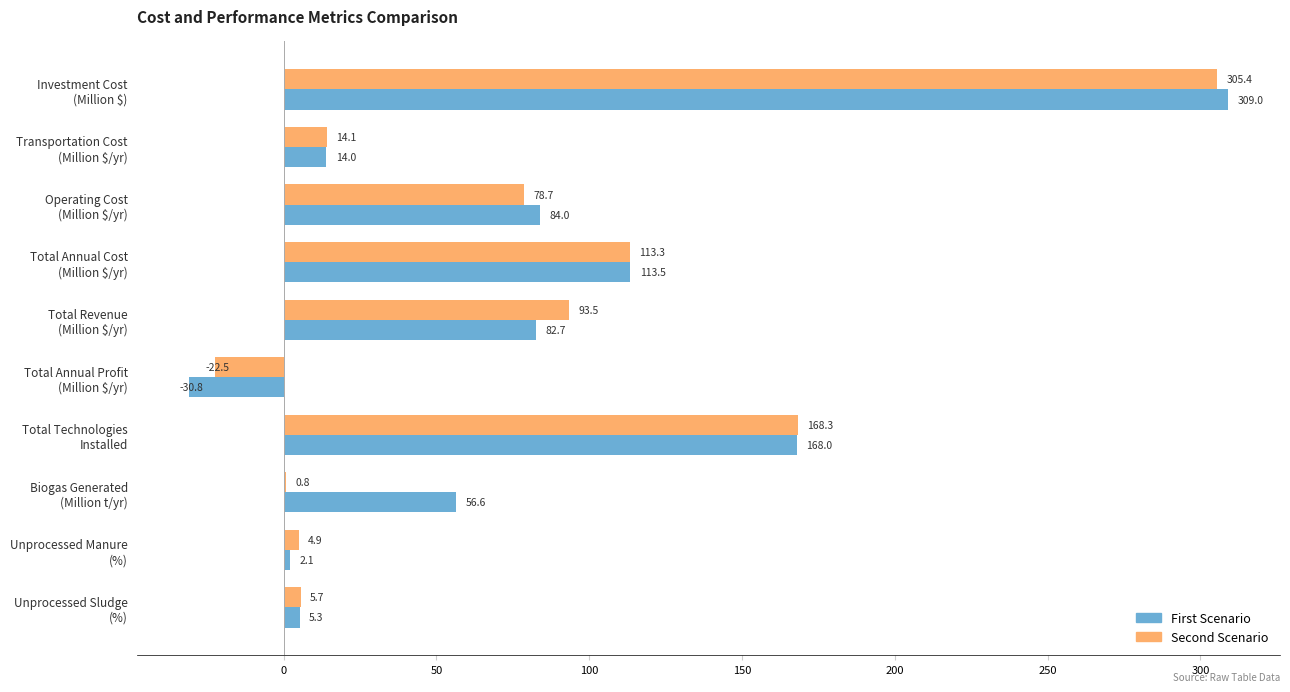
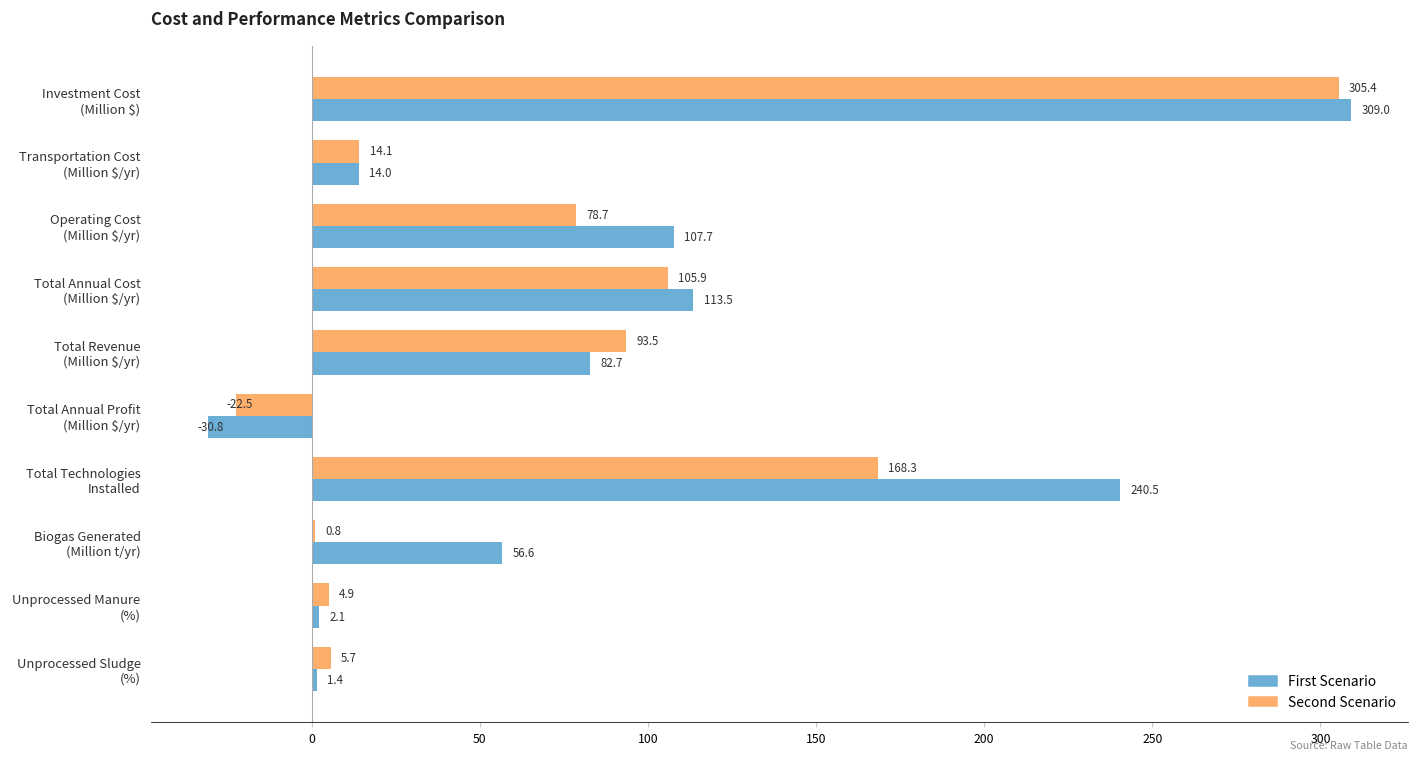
  {
    "First Scenario": {
      "Investment Cost (Million $)": 309.0,
      "Transportation Cost (Million $/yr)": 14.0,
-     "Operating Cost (Million $/yr)": 84.0,
+     "Operating Cost (Million $/yr)": 107.7,
      "Total Annual Cost (Million $/yr)": 113.5,
      "Total Revenue (Million $/yr)": 82.7,
      "Total Annual Profit (Million $/yr)": -30.8,
-     "Total Technologies Installed": 168.0,
+     "Total Technologies Installed": 240.5,
      "Biogas Generated (Million t/yr)": 56.6,
      "Unprocessed Manure (%)": 2.1,
-     "Unprocessed Sludge (%)": 5.3
+     "Unprocessed Sludge (%)": 1.4
    },
    "Second Scenario": {
      "Investment Cost (Million $)": 305.4,
      "Transportation Cost (Million $/yr)": 14.1,
      "Operating Cost (Million $/yr)": 78.7,
-     "Total Annual Cost (Million $/yr)": 113.3,
+     "Total Annual Cost (Million $/yr)": 105.9,
      "Total Revenue (Million $/yr)": 93.5,
      "Total Annual Profit (Million $/yr)": -22.5,
      "Total Technologies Installed": 168.3,
      "Biogas Generated (Million t/yr)": 0.8,
      "Unprocessed Manure (%)": 4.9,
      "Unprocessed Sludge (%)": 5.7
    }
  }
